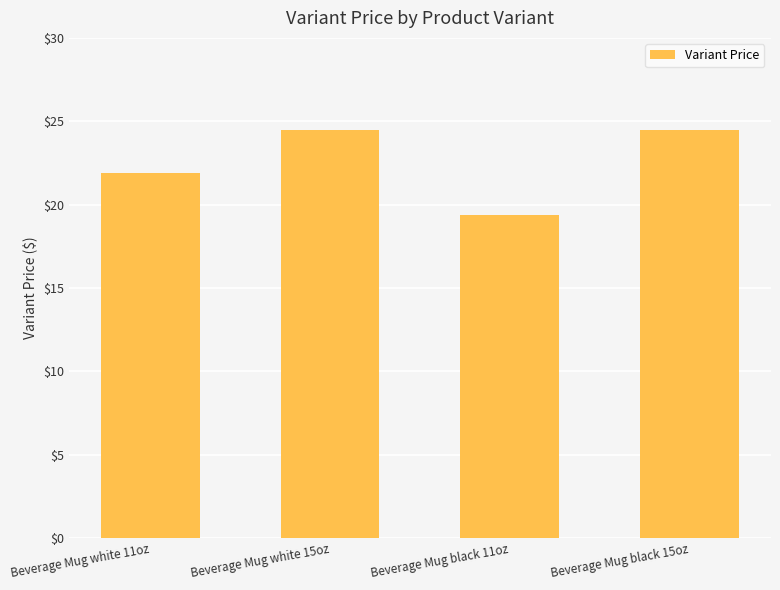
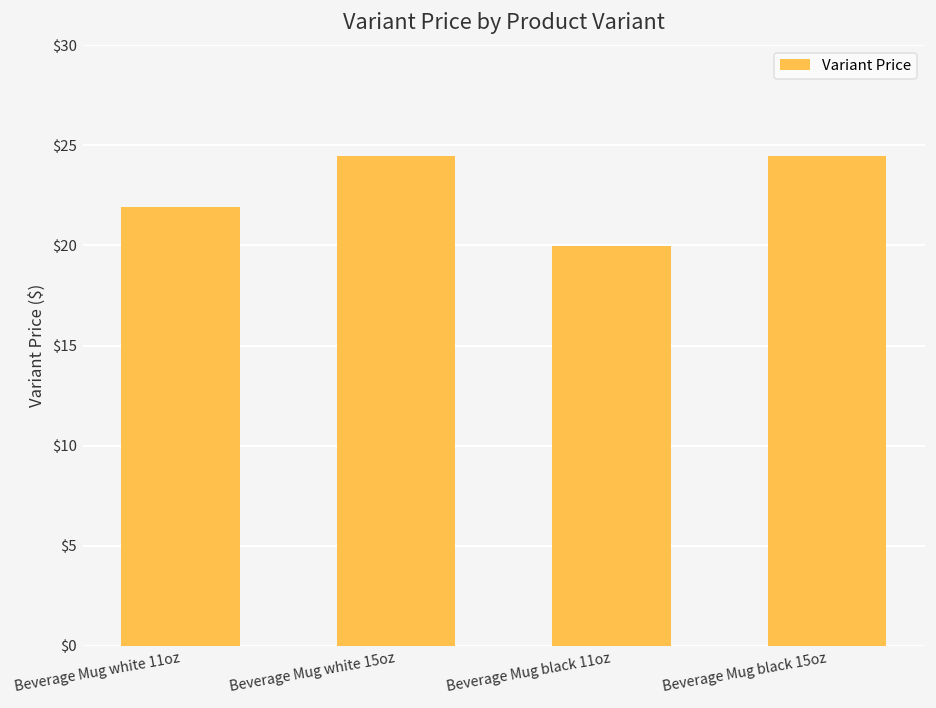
  {
    "Beverage Mug white 11oz": "$21.9",
    "Beverage Mug white 15oz": "$24.5",
-   "Beverage Mug black 11oz": "$19.4",
+   "Beverage Mug black 11oz": "$20.0",
    "Beverage Mug black 15oz": "$24.5"
  }
